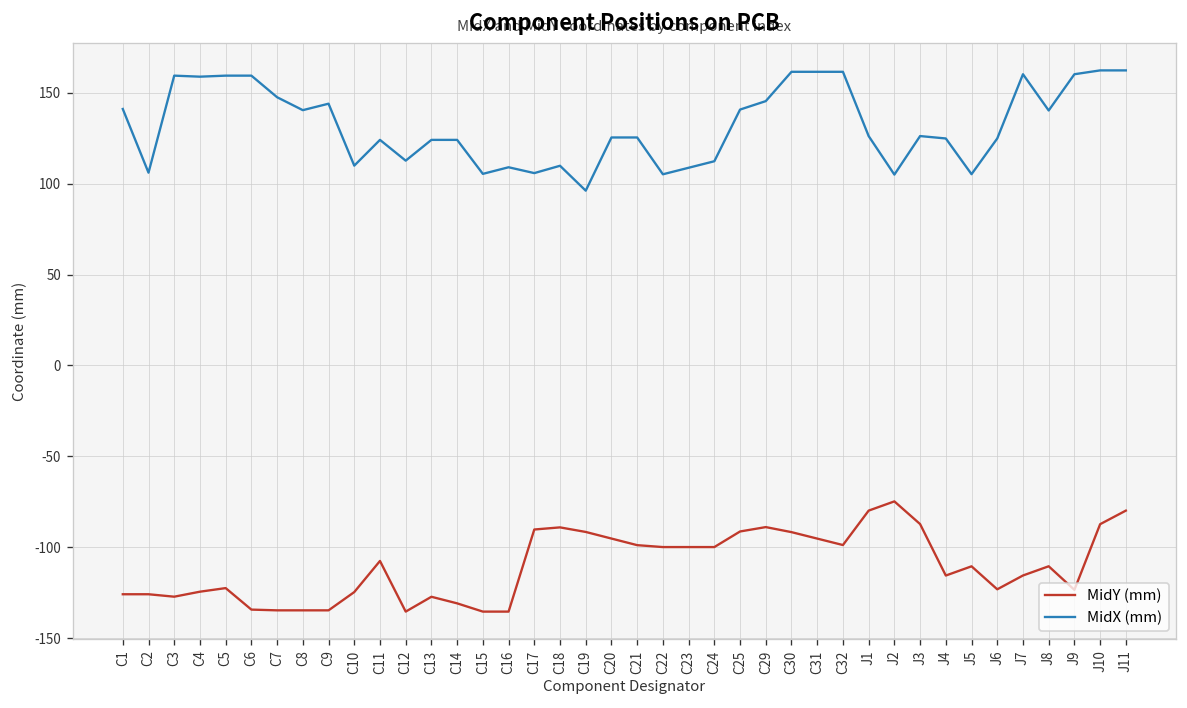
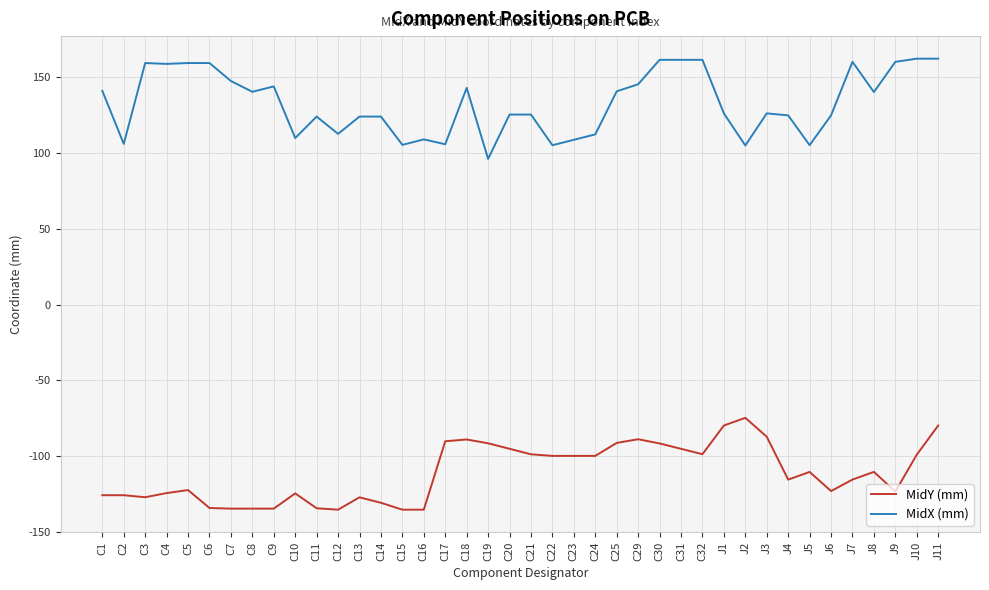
  {
    "MidY (mm)": {
      "C1": -126,
      "C2": -126,
      "C3": -127,
      "C4": -124,
      "C5": -123,
      "C6": -134,
      "C7": -135,
      "C8": -135,
      "C9": -135,
      "C10": -125,
-     "C11": -108,
+     "C11": -135,
      "C12": -135,
      "C13": -127,
      "C14": -131,
      "C15": -135,
      "C16": -135,
      "C17": -90,
      "C18": -89,
      "C19": -92,
      "C20": -95,
      "C21": -99,
      "C22": -100,
      "C23": -100,
      "C24": -100,
      "C25": -91,
      "C29": -89,
      "C30": -92,
      "C31": -95,
      "C32": -99,
      "J1": -80,
      "J2": -75,
      "J3": -87,
      "J4": -116,
      "J5": -111,
      "J6": -123,
      "J7": -116,
      "J8": -110,
-     "J10": -87,
+     "J10": -99,
      "J11": -80
    },
    "MidX (mm)": {
      "C1": 141,
      "C2": 106,
      "C3": 159,
      "C4": 159,
      "C5": 159,
      "C6": 159,
      "C7": 148,
      "C8": 140,
      "C9": 144,
      "C10": 110,
      "C11": 124,
      "C12": 113,
      "C13": 124,
      "C14": 124,
      "C15": 105,
      "C16": 109,
      "C17": 106,
-     "C18": 110,
+     "C18": 143,
      "C19": 96,
      "C20": 125,
      "C21": 125,
      "C22": 105,
      "C23": 109,
      "C24": 112,
      "C25": 141,
      "C29": 145,
      "C30": 162,
      "C31": 162,
      "C32": 162,
      "J1": 126,
      "J2": 105,
      "J3": 126,
      "J4": 125,
      "J5": 105,
      "J6": 125,
      "J7": 160,
      "J8": 140,
      "J9": 160,
      "J10": 162,
      "J11": 162
    }
  }
